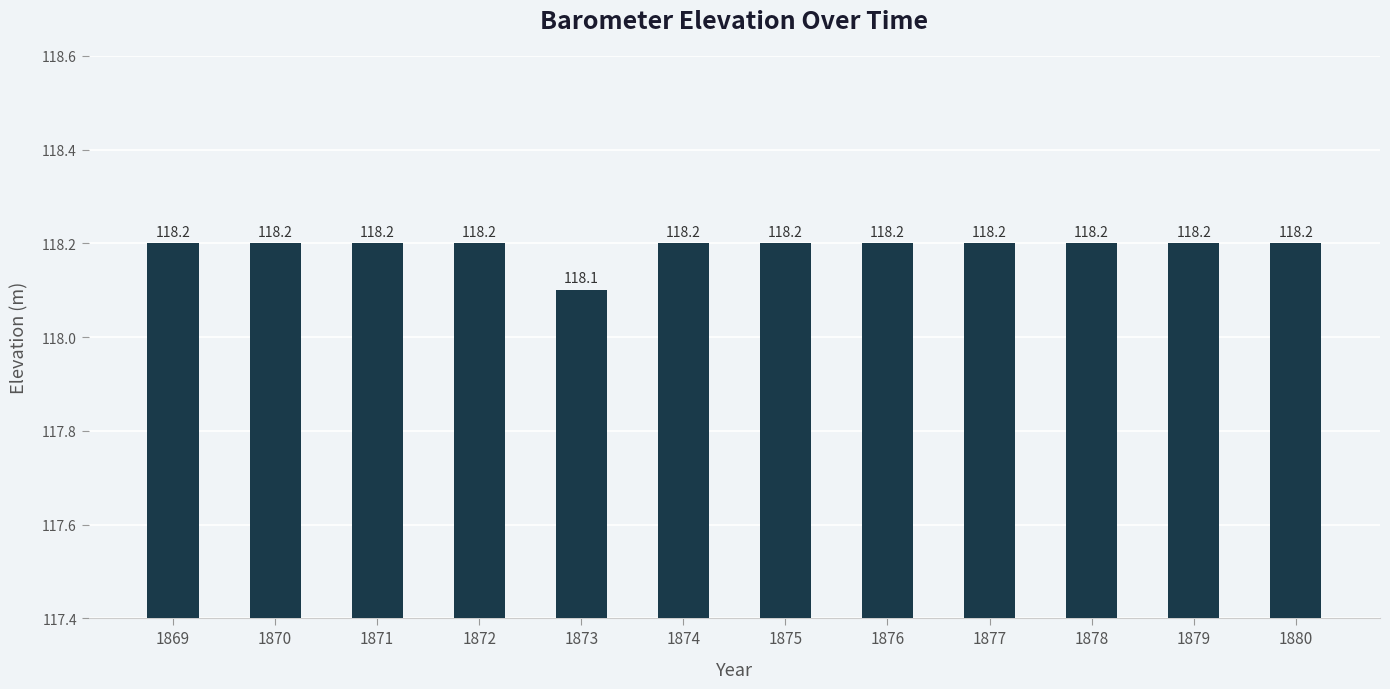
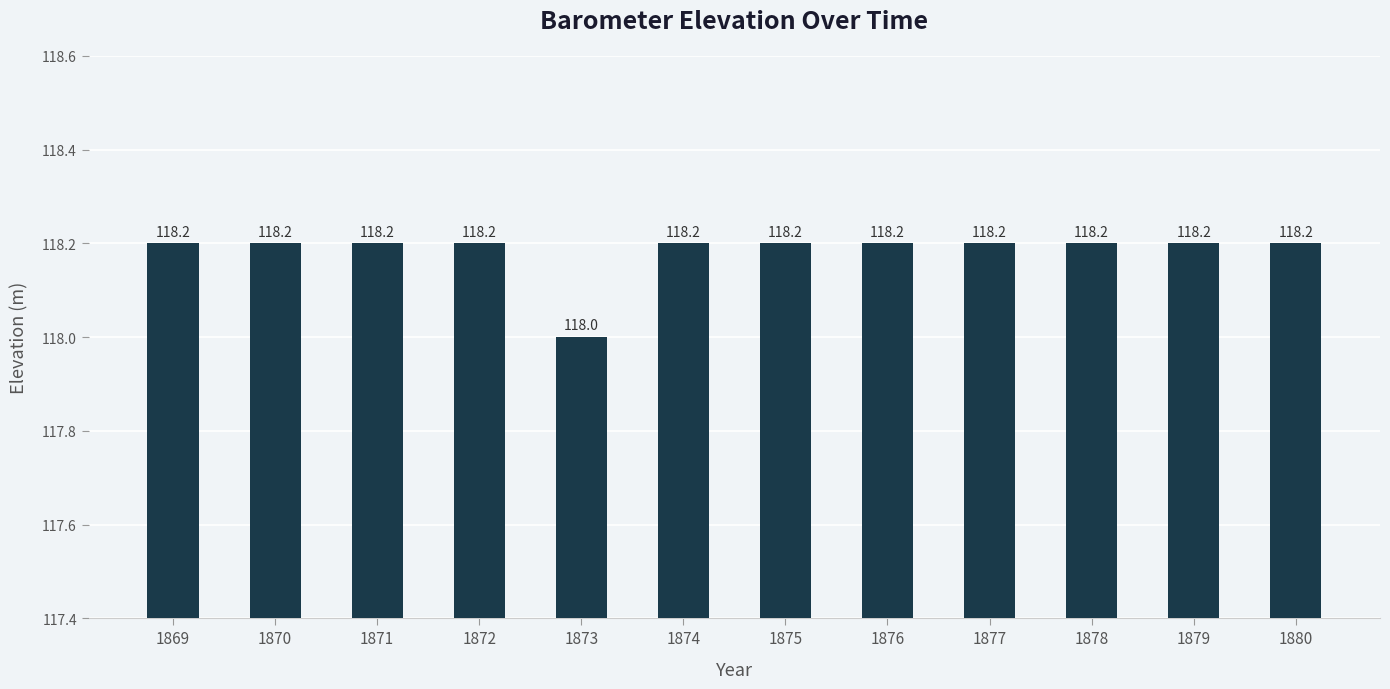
  {
    "1869": 118.2,
    "1870": 118.2,
    "1871": 118.2,
    "1872": 118.2,
-   "1873": 118.1,
+   "1873": 118.0,
    "1874": 118.2,
    "1875": 118.2,
    "1876": 118.2,
    "1877": 118.2,
    "1878": 118.2,
    "1879": 118.2,
    "1880": 118.2
  }
